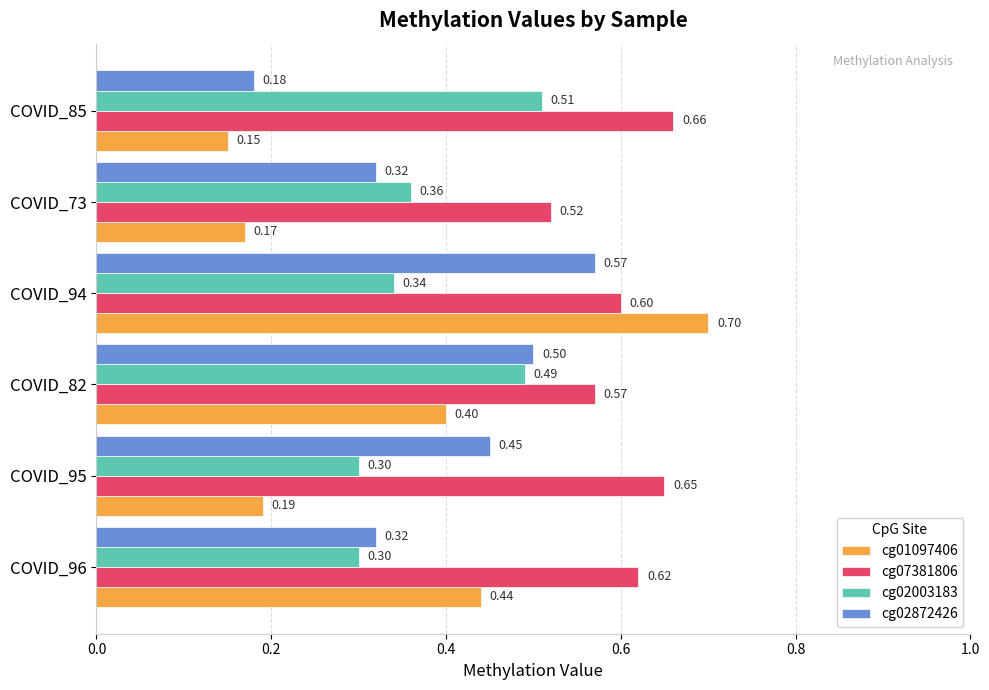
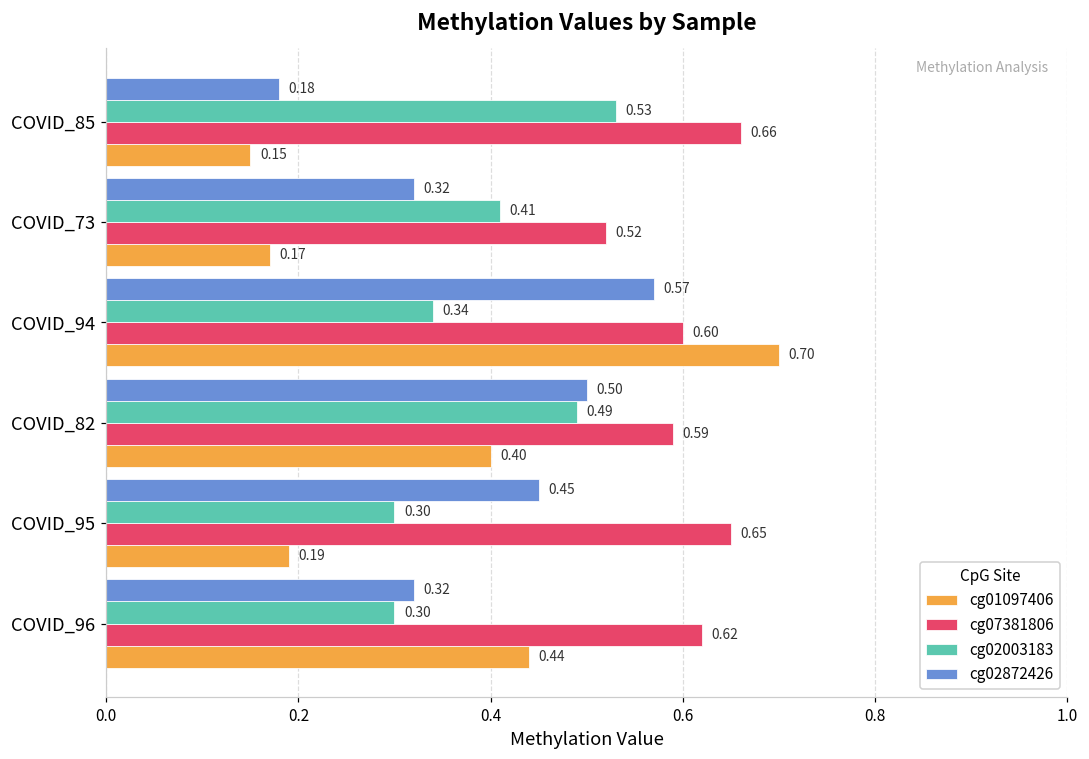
  {
    "cg01097406": {
      "COVID_85": 0.15,
      "COVID_73": 0.17,
      "COVID_94": 0.70,
      "COVID_82": 0.40,
      "COVID_95": 0.19,
      "COVID_96": 0.44
    },
    "cg07381806": {
      "COVID_85": 0.66,
      "COVID_73": 0.52,
      "COVID_94": 0.60,
-     "COVID_82": 0.57,
+     "COVID_82": 0.59,
      "COVID_95": 0.65,
      "COVID_96": 0.62
    },
    "cg02003183": {
-     "COVID_85": 0.51,
-     "COVID_73": 0.36,
+     "COVID_85": 0.53,
+     "COVID_73": 0.41,
      "COVID_94": 0.34,
      "COVID_82": 0.49,
      "COVID_95": 0.30,
      "COVID_96": 0.30
    },
    "cg02872426": {
      "COVID_85": 0.18,
      "COVID_73": 0.32,
      "COVID_94": 0.57,
      "COVID_82": 0.50,
      "COVID_95": 0.45,
      "COVID_96": 0.32
    }
  }
